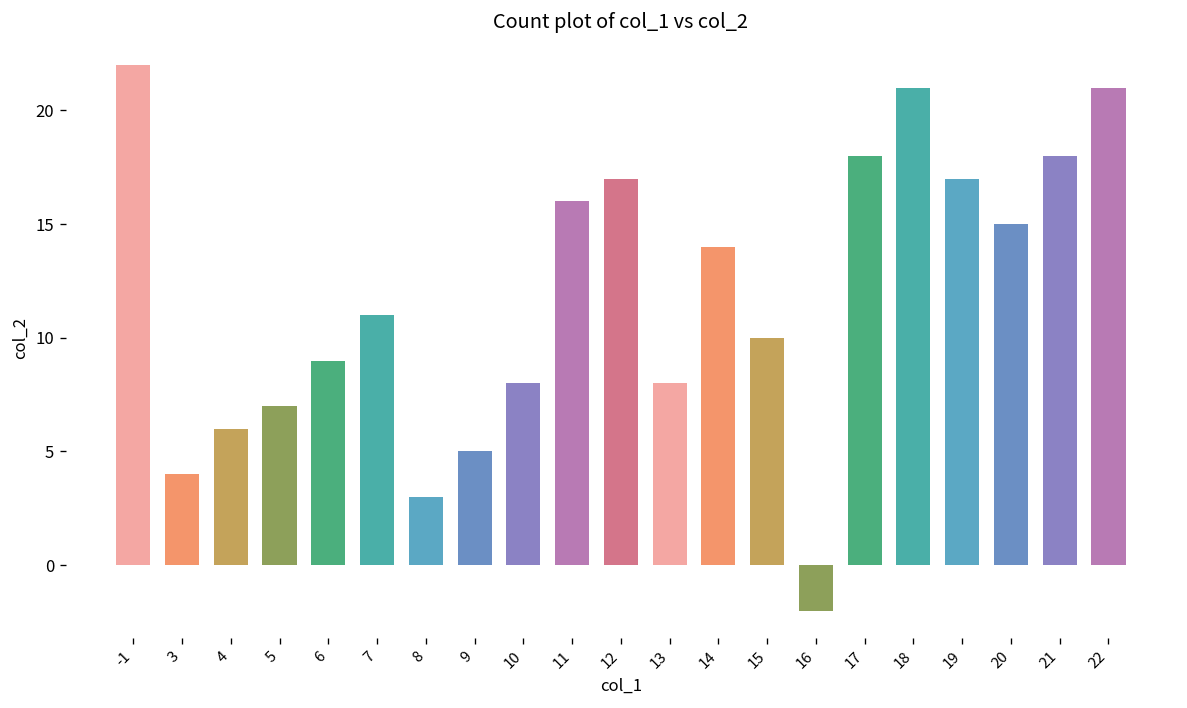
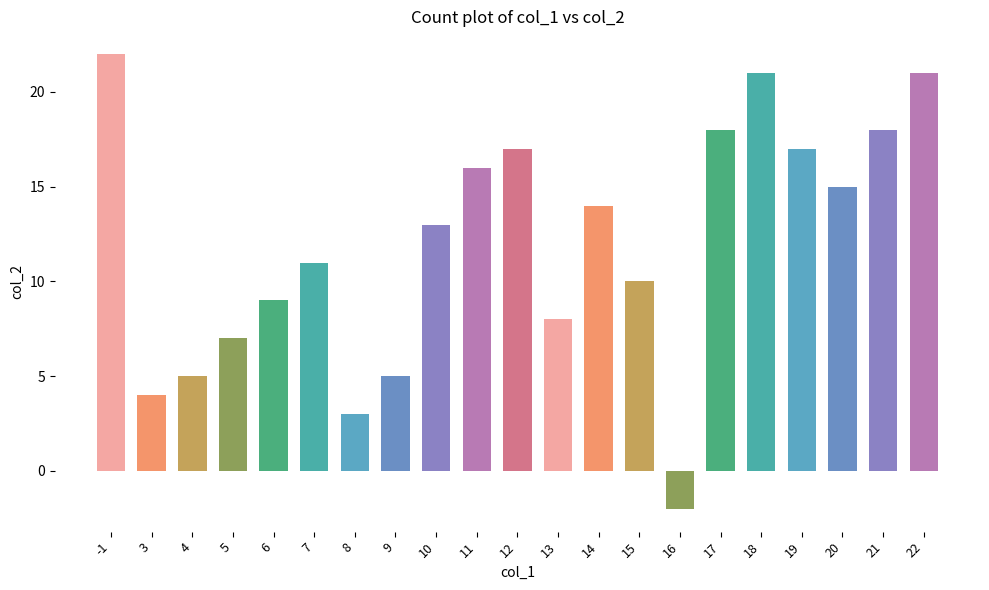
  {
    "-1": 22,
    "3": 4,
-   "4": 6,
+   "4": 5,
    "5": 7,
    "6": 9,
    "7": 11,
    "8": 3,
    "9": 5,
-   "10": 8,
+   "10": 13,
    "11": 16,
    "12": 17,
    "13": 8,
    "14": 14,
    "15": 10,
    "16": -2,
    "17": 18,
    "18": 21,
    "19": 17,
    "20": 15,
    "21": 18,
    "22": 21
  }
